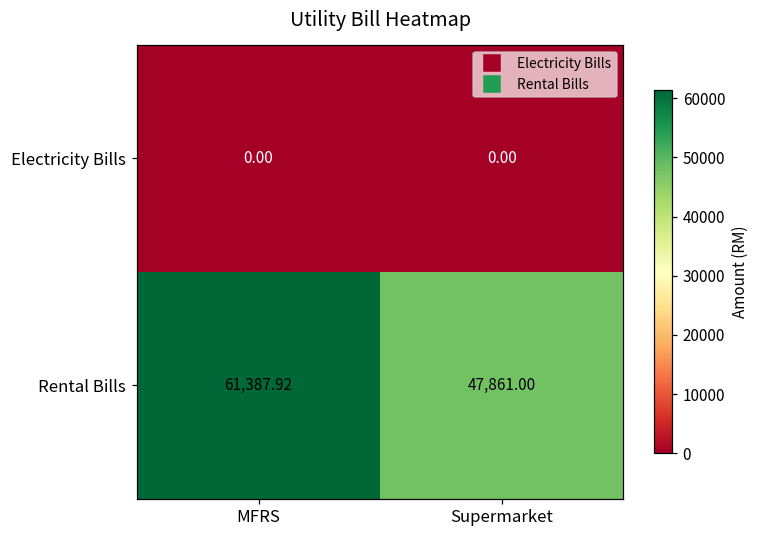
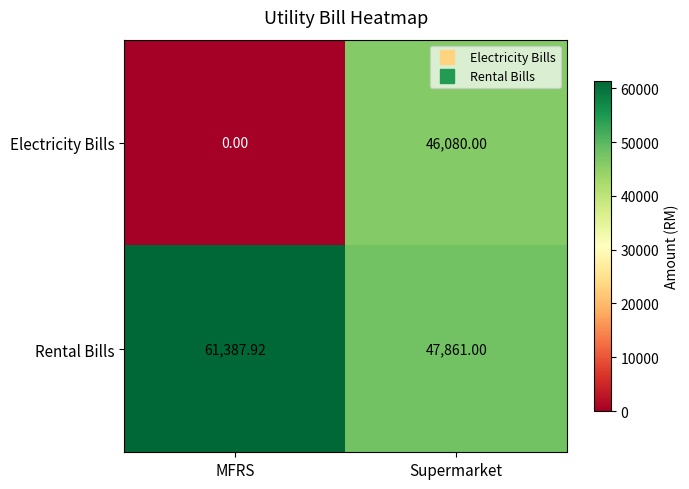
  {
    "Electricity Bills": {
      "MFRS": "0.00",
-     "Supermarket": "0.00"
+     "Supermarket": "46,080.00"
    },
    "Rental Bills": {
      "MFRS": "61,387.92",
      "Supermarket": "47,861.00"
    }
  }
